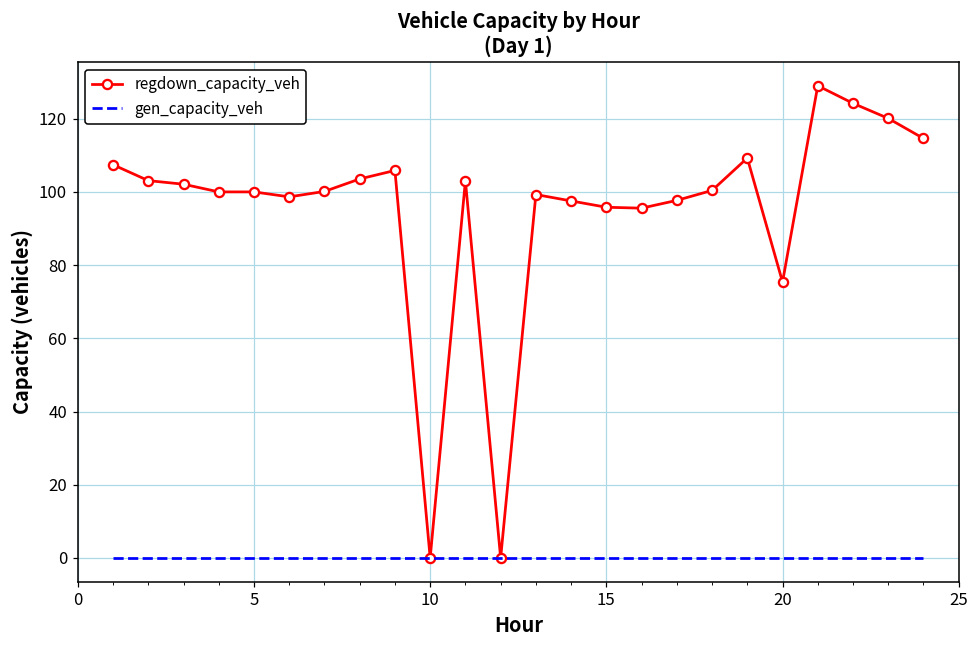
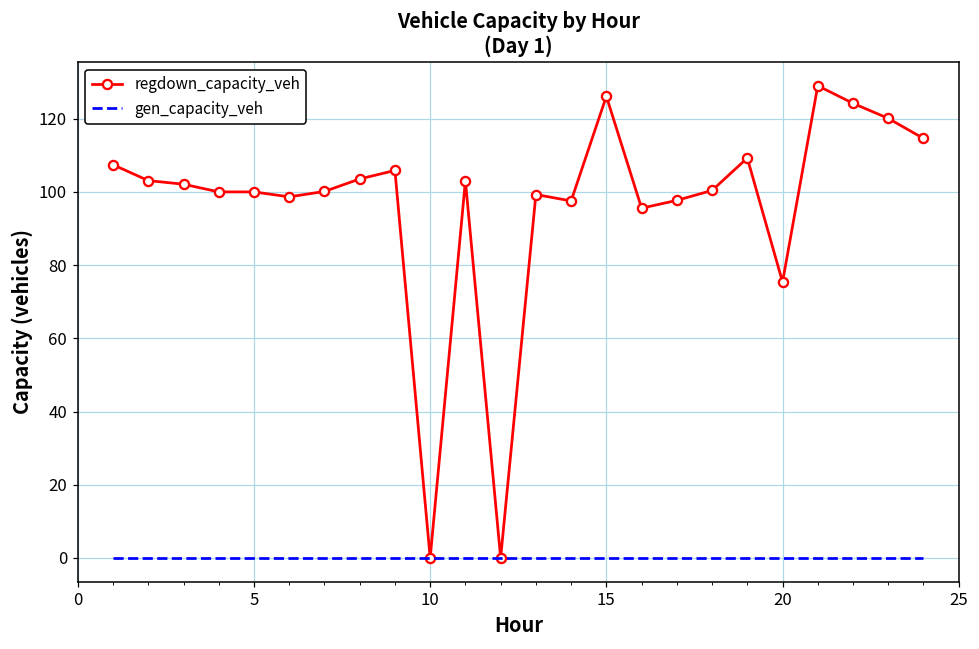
  {
    "regdown_capacity_veh": {
      "5": 100,
-     "15": 96,
+     "15": 126,
      "20": 75
    },
    "gen_capacity_veh": {
      "5": 0,
      "15": 0,
      "20": 0
    }
  }
